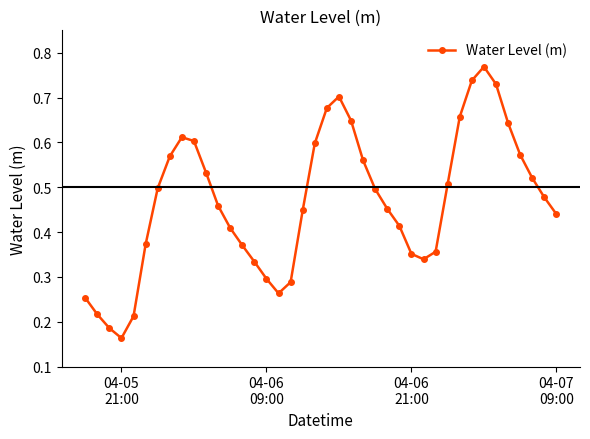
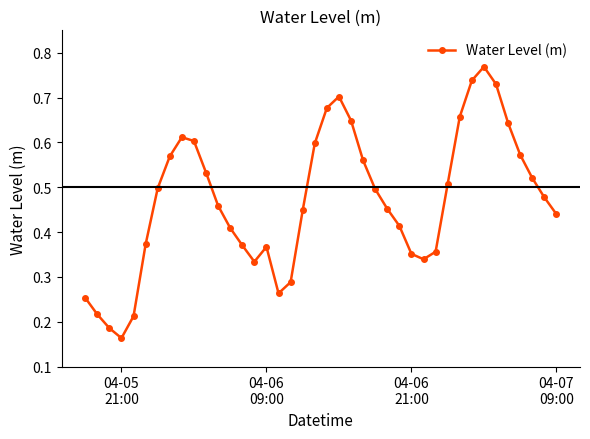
  {
    "04-05 21:00": 0.16,
-   "04-06 09:00": 0.30,
+   "04-06 09:00": 0.37,
    "04-06 21:00": 0.35,
    "04-07 09:00": 0.44
  }
